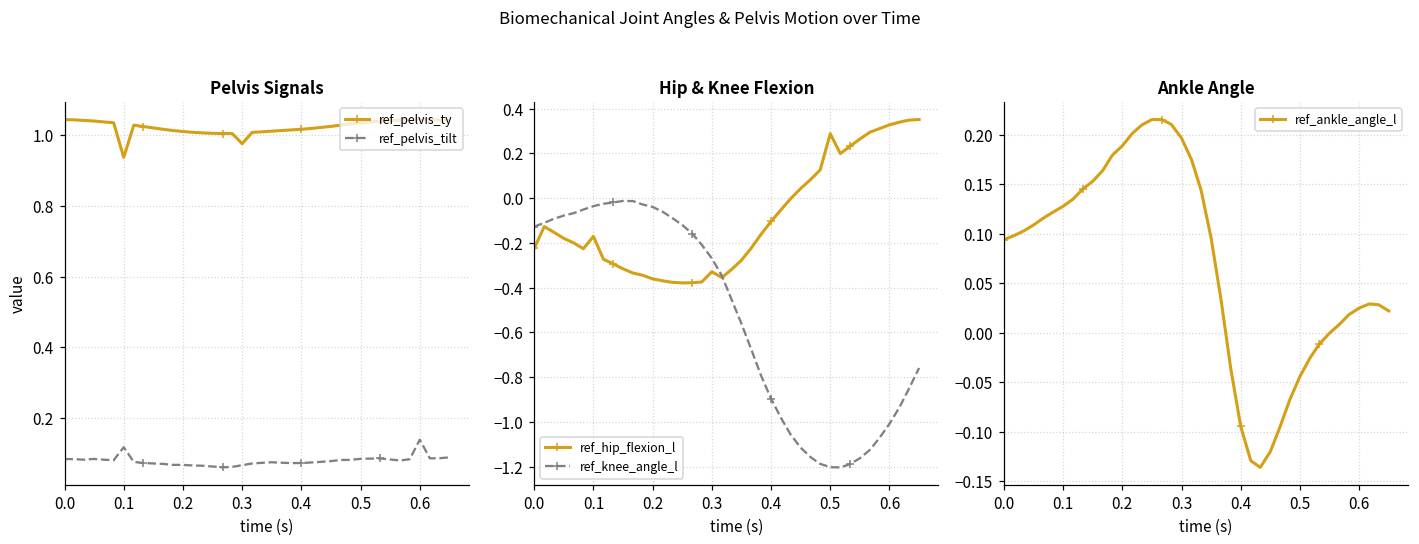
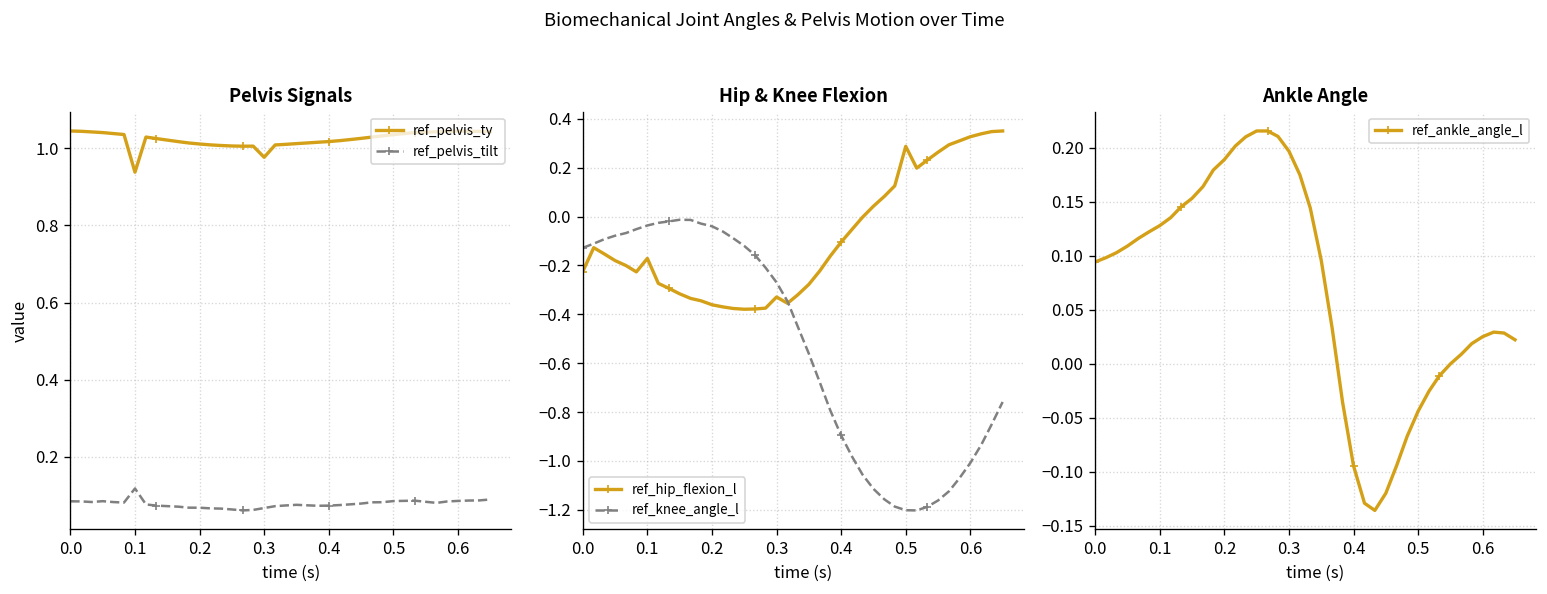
  {
    "Pelvis Signals": {
      "ref_pelvis_ty": {
        "0.0": 1.05,
        "0.1": 0.94,
        "0.2": 1.01,
        "0.3": 0.98,
        "0.4": 1.02
      },
      "ref_pelvis_tilt": {
        "0.0": 0.08,
        "0.1": 0.12,
        "0.2": 0.07,
        "0.3": 0.07,
        "0.4": 0.07,
        "0.5": 0.08,
-       "0.6": 0.14
+       "0.6": 0.09
      }
    },
    "Hip & Knee Flexion": {
      "ref_hip_flexion_l": {
        "0.0": -0.22,
        "0.1": -0.17,
        "0.2": -0.36,
        "0.3": -0.33,
        "0.4": -0.10,
        "0.5": 0.29,
        "0.6": 0.33
      },
      "ref_knee_angle_l": {
        "0.0": -0.13,
        "0.1": -0.04,
        "0.2": -0.04,
        "0.3": -0.27,
        "0.4": -0.90,
        "0.5": -1.20,
        "0.6": -1.01
      }
    },
    "Ankle Angle": {
      "0.0": 0.09,
      "0.1": 0.13,
      "0.2": 0.19,
      "0.3": 0.20,
      "0.4": -0.09,
      "0.5": -0.04,
      "0.6": 0.02
    }
  }
